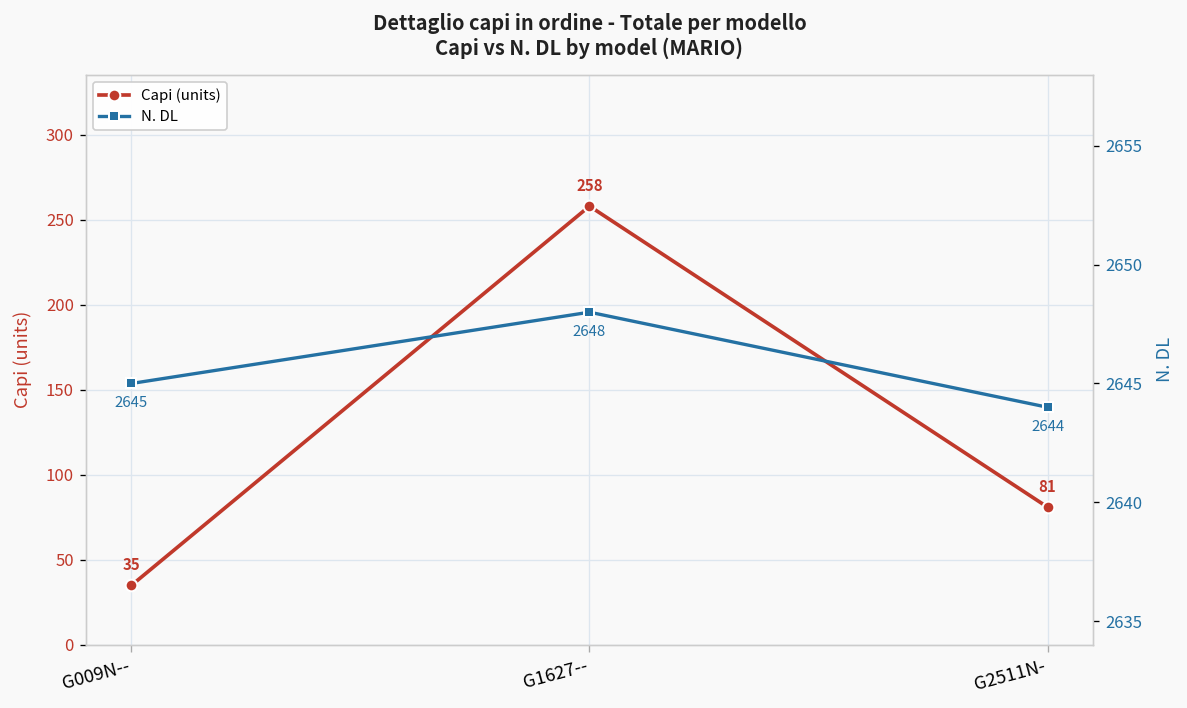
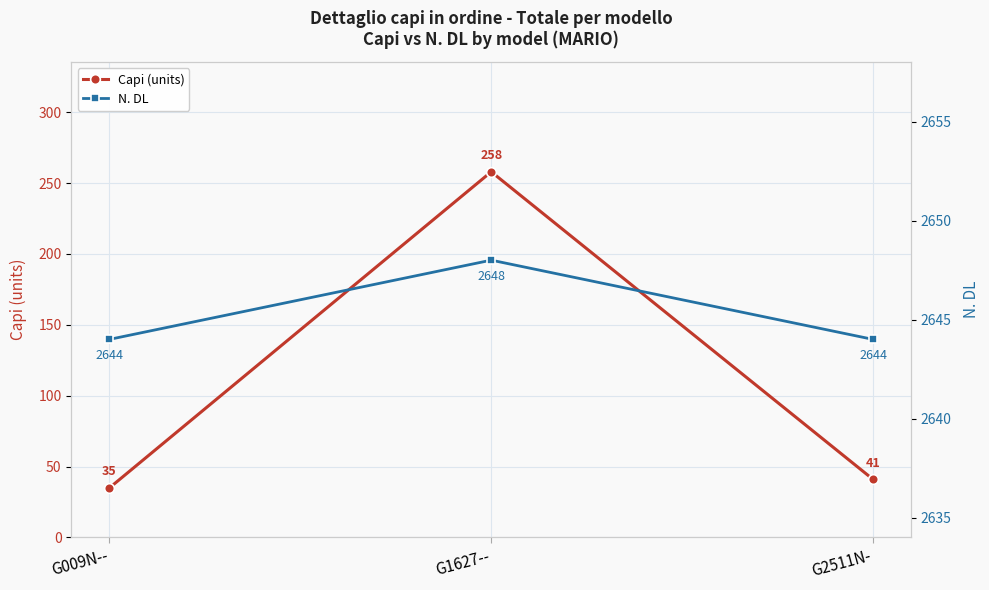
  {
    "Capi (units)": {
      "G009N--": 35,
      "G1627--": 258,
-     "G2511N-": 81
+     "G2511N-": 41
    },
    "N. DL": {
-     "G009N--": 2645,
+     "G009N--": 2644,
      "G1627--": 2648,
      "G2511N-": 2644
    }
  }
